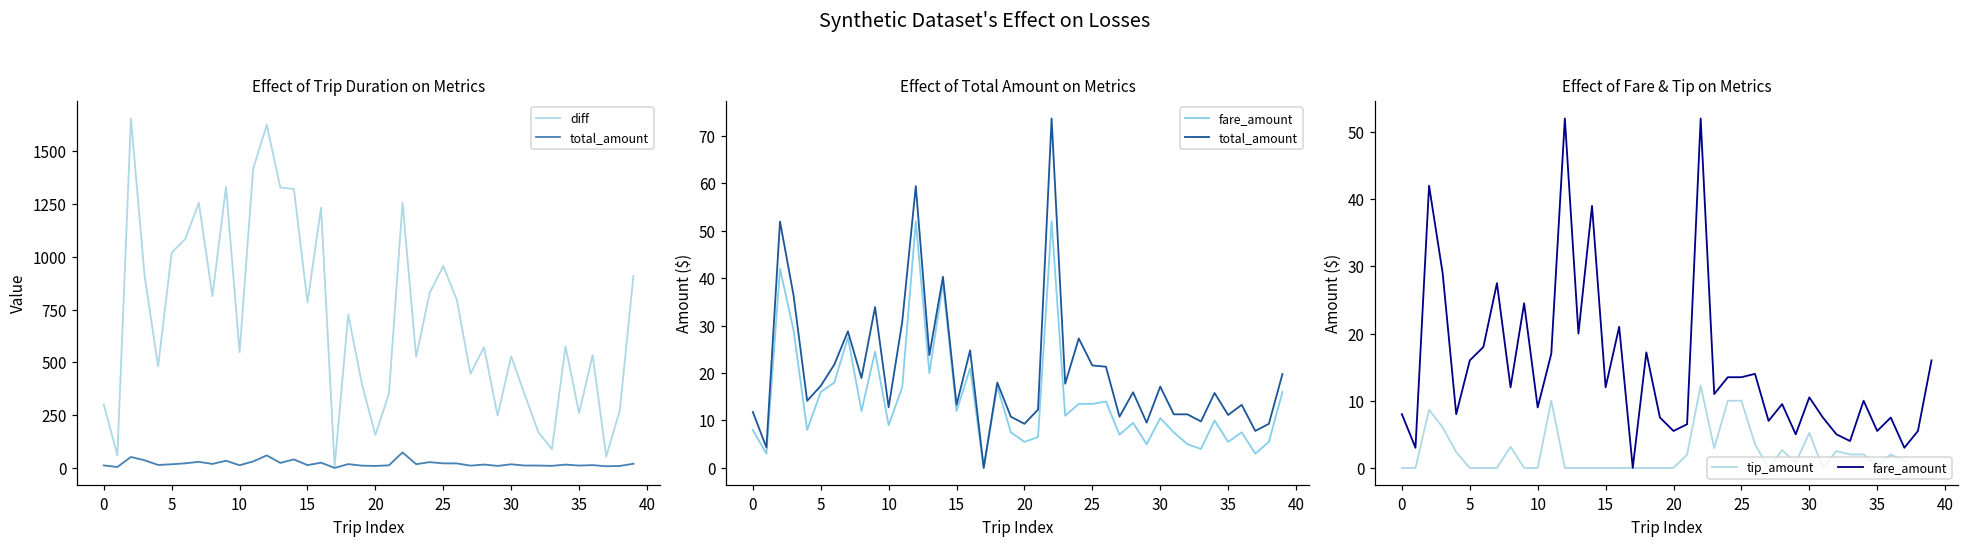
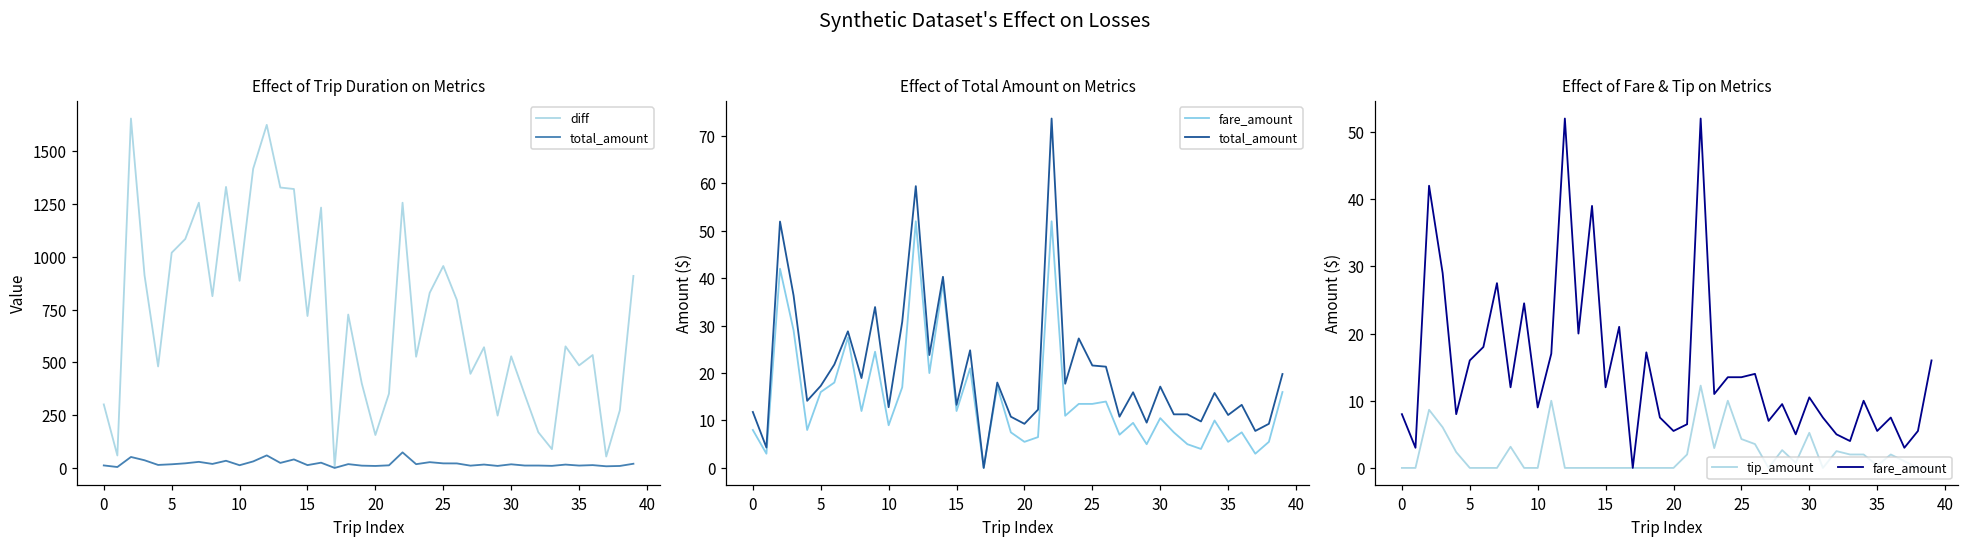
  {
    "Effect of Trip Duration on Metrics": {
      "diff": {
        "0": 300,
        "5": 1020,
-       "10": 550,
-       "15": 780,
+       "10": 890,
+       "15": 720,
        "20": 160,
        "25": 960,
        "30": 530,
-       "35": 260
+       "35": 490
      }
    },
    "Effect of Total Amount on Metrics": {
      "total_amount": {
        "0": 12,
        "5": 17,
        "10": 13,
        "15": 13,
        "20": 9,
        "25": 22,
        "30": 17,
        "35": 11
      }
    },
    "Effect of Fare & Tip on Metrics": {
      "tip_amount": {
        "0": 0,
        "5": 0,
        "10": 0,
        "15": 0,
        "20": 0,
-       "25": 10,
+       "25": 4,
        "30": 5
      },
      "fare_amount": {
        "0": 8,
        "5": 16,
        "10": 9,
        "15": 12,
        "20": 6,
        "25": 14,
        "30": 11,
        "35": 6
      }
    }
  }
